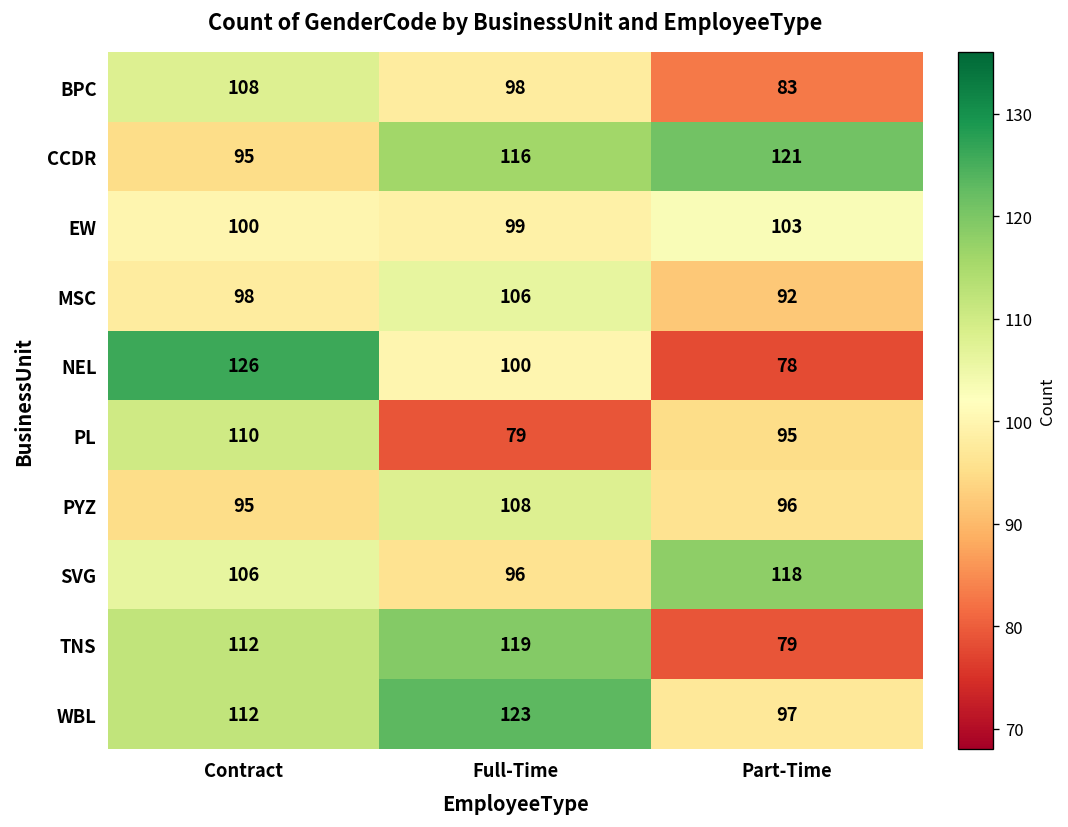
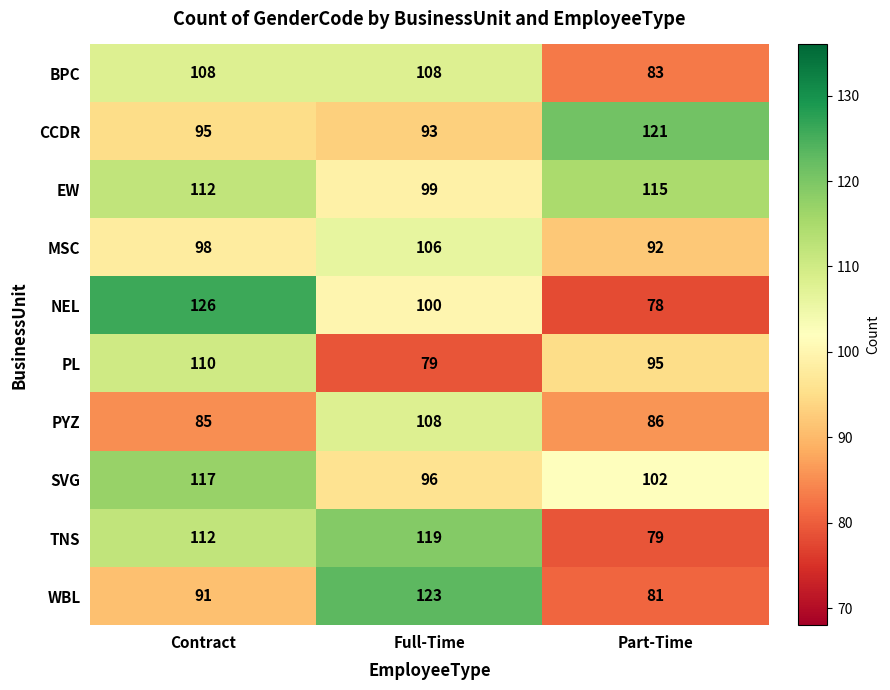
  {
    "BPC": {
      "Contract": 108,
-     "Full-Time": 98,
+     "Full-Time": 108,
      "Part-Time": 83
    },
    "CCDR": {
      "Contract": 95,
-     "Full-Time": 116,
+     "Full-Time": 93,
      "Part-Time": 121
    },
    "EW": {
-     "Contract": 100,
+     "Contract": 112,
      "Full-Time": 99,
-     "Part-Time": 103
+     "Part-Time": 115
    },
    "MSC": {
      "Contract": 98,
      "Full-Time": 106,
      "Part-Time": 92
    },
    "NEL": {
      "Contract": 126,
      "Full-Time": 100,
      "Part-Time": 78
    },
    "PL": {
      "Contract": 110,
      "Full-Time": 79,
      "Part-Time": 95
    },
    "PYZ": {
-     "Contract": 95,
+     "Contract": 85,
      "Full-Time": 108,
-     "Part-Time": 96
+     "Part-Time": 86
    },
    "SVG": {
-     "Contract": 106,
+     "Contract": 117,
      "Full-Time": 96,
-     "Part-Time": 118
+     "Part-Time": 102
    },
    "TNS": {
      "Contract": 112,
      "Full-Time": 119,
      "Part-Time": 79
    },
    "WBL": {
-     "Contract": 112,
+     "Contract": 91,
      "Full-Time": 123,
-     "Part-Time": 97
+     "Part-Time": 81
    }
  }
